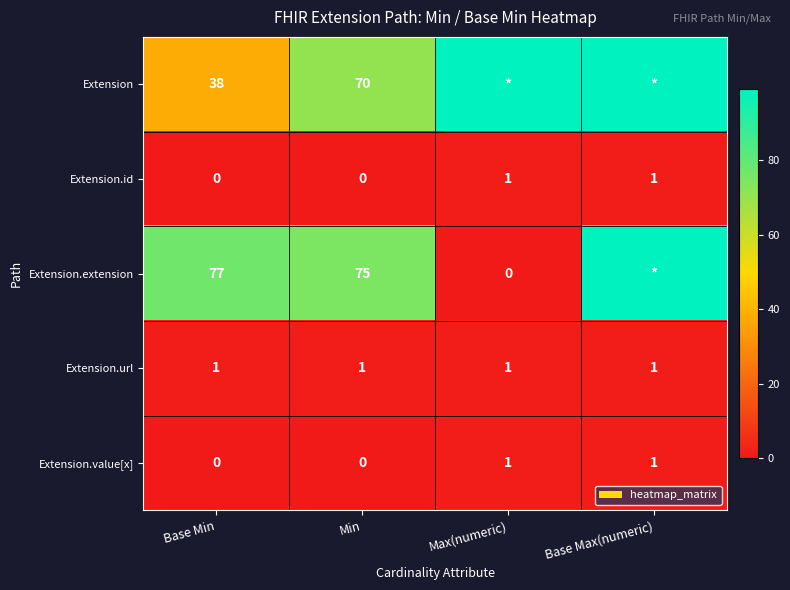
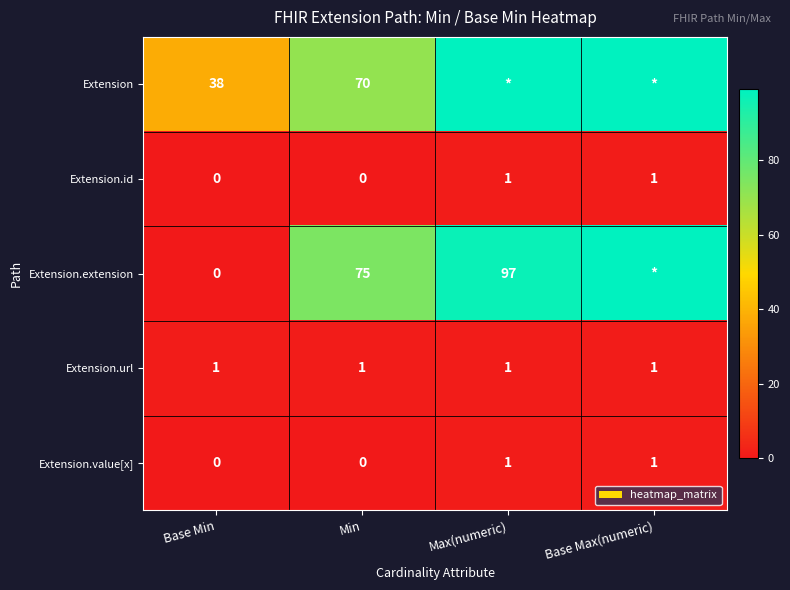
  {
    "Extension": {
      "Base Min": 38,
      "Min": 70
    },
    "Extension.id": {
      "Base Min": 0,
      "Min": 0,
      "Max(numeric)": 1,
      "Base Max(numeric)": 1
    },
    "Extension.extension": {
-     "Base Min": 77,
+     "Base Min": 0,
      "Min": 75,
-     "Max(numeric)": 0
+     "Max(numeric)": 97
    },
    "Extension.url": {
      "Base Min": 1,
      "Min": 1,
      "Max(numeric)": 1,
      "Base Max(numeric)": 1
    },
    "Extension.value[x]": {
      "Base Min": 0,
      "Min": 0,
      "Max(numeric)": 1,
      "Base Max(numeric)": 1
    }
  }
